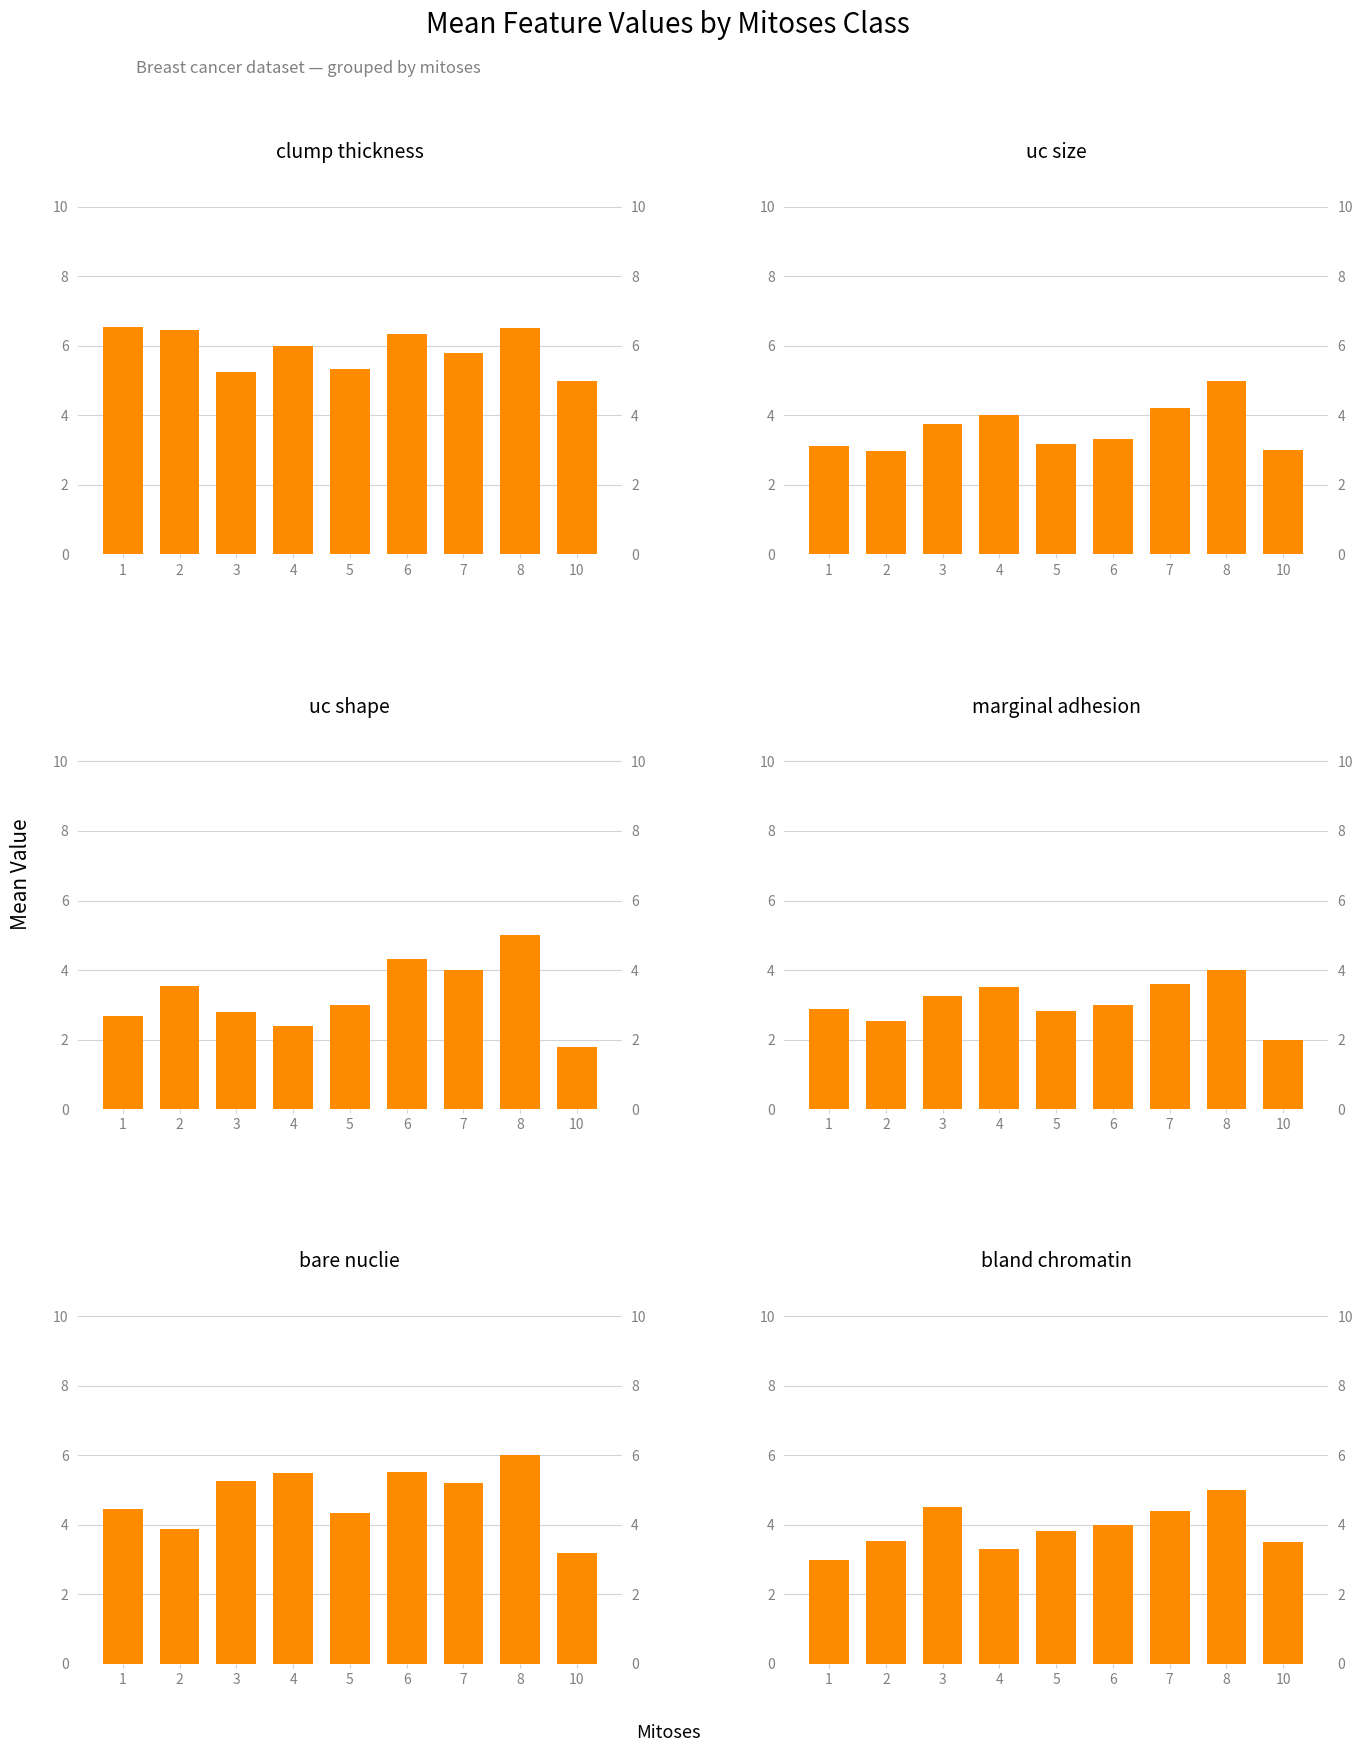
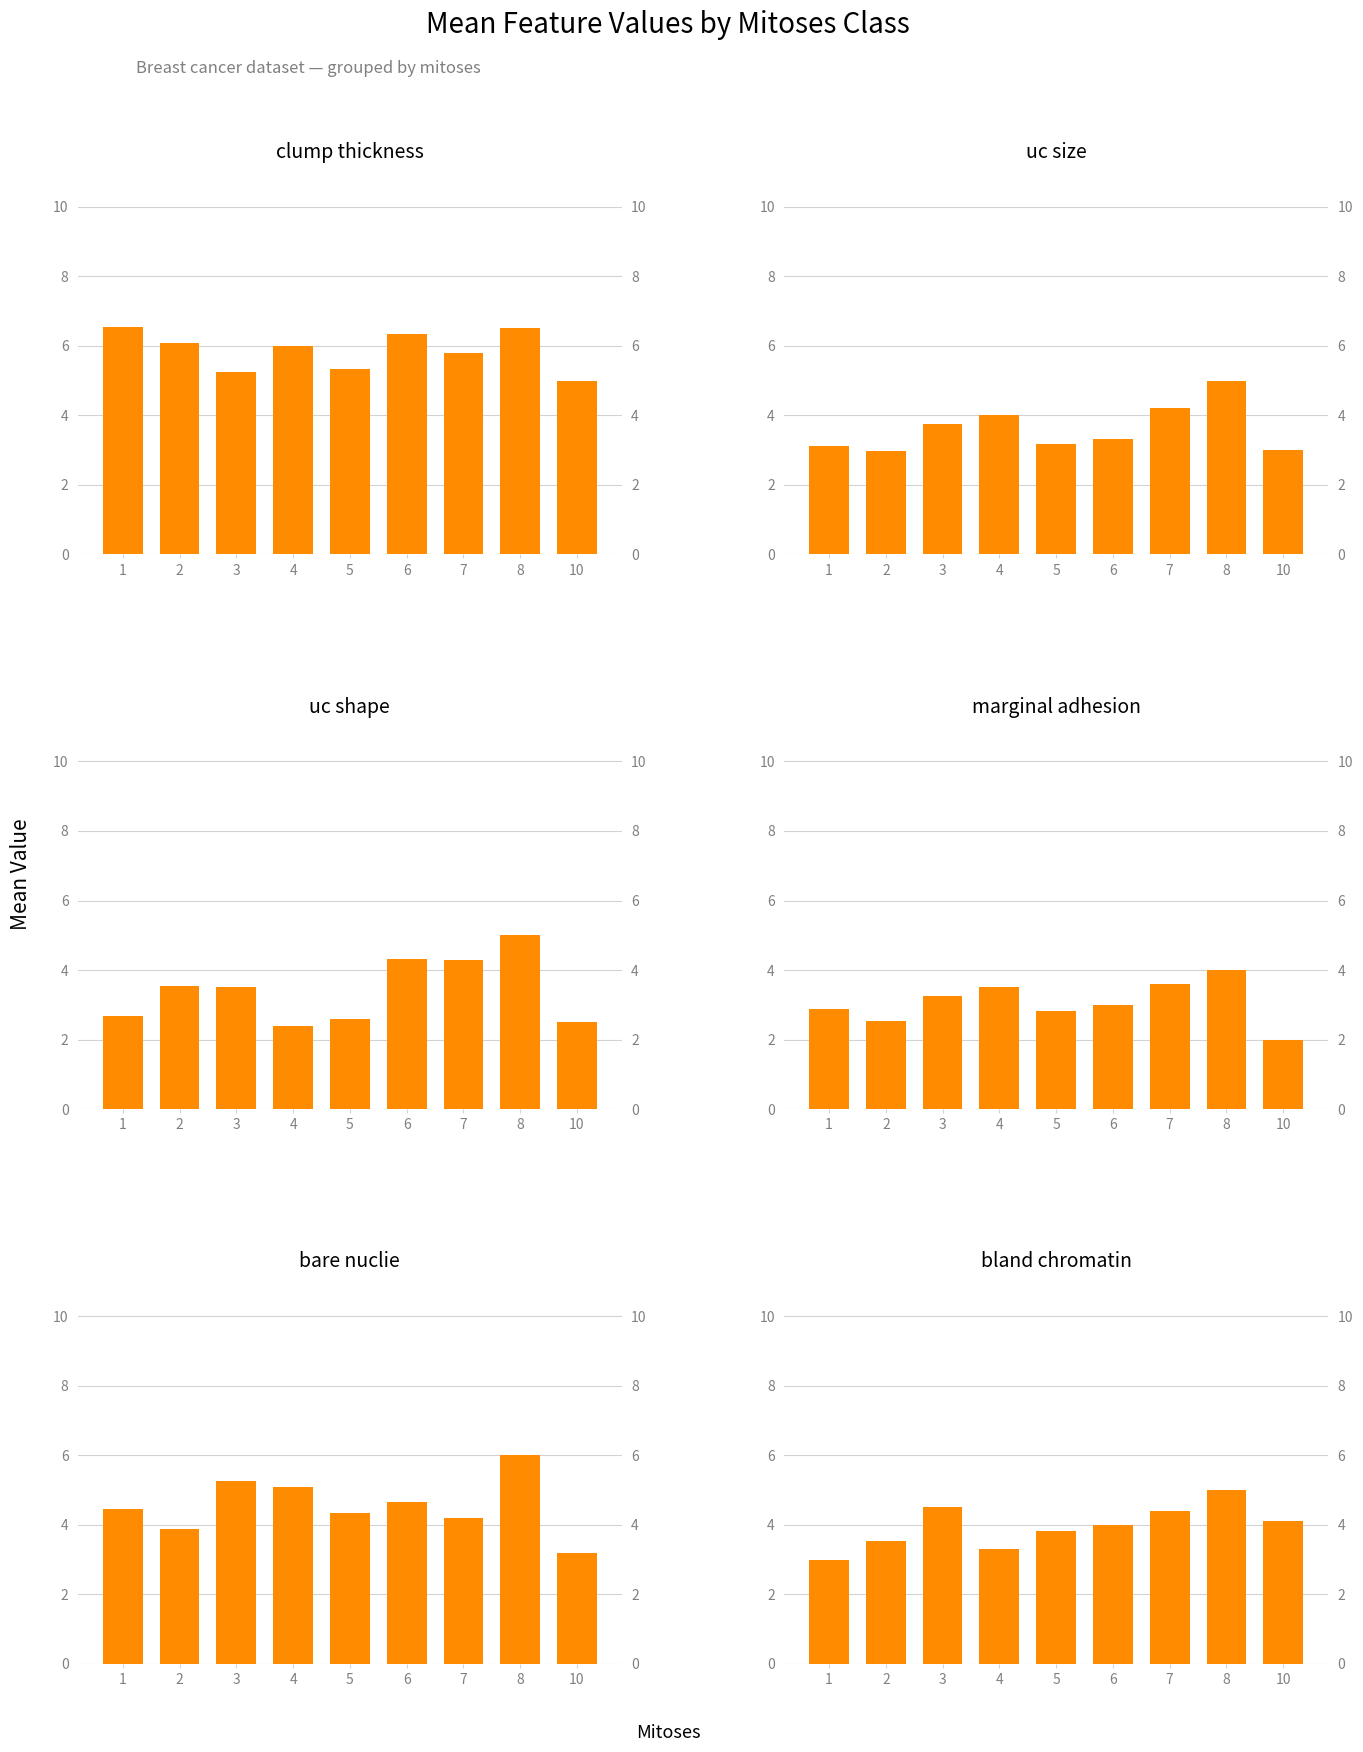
  {
    "clump thickness": {
      "1": 6.5,
-     "2": 6.5,
+     "2": 6.1,
      "3": 5.3,
      "4": 6.0,
      "5": 5.3,
      "6": 6.3,
      "7": 5.8,
      "8": 6.5,
      "10": 5.0
    },
    "uc size": {
      "1": 3.1,
      "2": 3.0,
      "3": 3.8,
      "4": 4.0,
      "5": 3.2,
      "6": 3.3,
      "7": 4.2,
      "8": 5.0,
      "10": 3.0
    },
    "uc shape": {
      "1": 2.7,
      "2": 3.5,
-     "3": 2.8,
+     "3": 3.5,
      "4": 2.4,
-     "5": 3.0,
+     "5": 2.6,
      "6": 4.3,
-     "7": 4.0,
+     "7": 4.3,
      "8": 5.0,
-     "10": 1.8
+     "10": 2.5
    },
    "marginal adhesion": {
      "1": 2.9,
      "2": 2.5,
      "3": 3.3,
      "4": 3.5,
      "5": 2.8,
      "6": 3.0,
      "7": 3.6,
      "8": 4.0,
      "10": 2.0
    },
    "bare nuclie": {
      "1": 4.5,
      "2": 3.9,
      "3": 5.3,
-     "4": 5.5,
+     "4": 5.1,
      "5": 4.3,
-     "6": 5.5,
-     "7": 5.2,
+     "6": 4.7,
+     "7": 4.2,
      "8": 6.0,
      "10": 3.2
    },
    "bland chromatin": {
      "1": 3.0,
      "2": 3.5,
      "3": 4.5,
      "4": 3.3,
      "5": 3.8,
      "6": 4.0,
      "7": 4.4,
      "8": 5.0,
-     "10": 3.5
+     "10": 4.1
    }
  }
